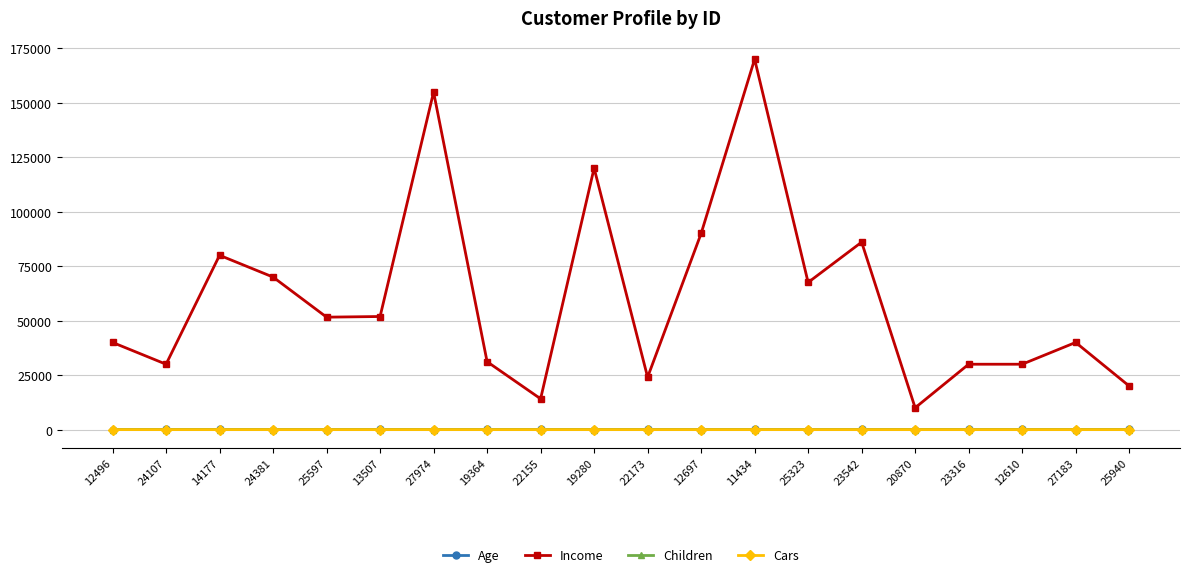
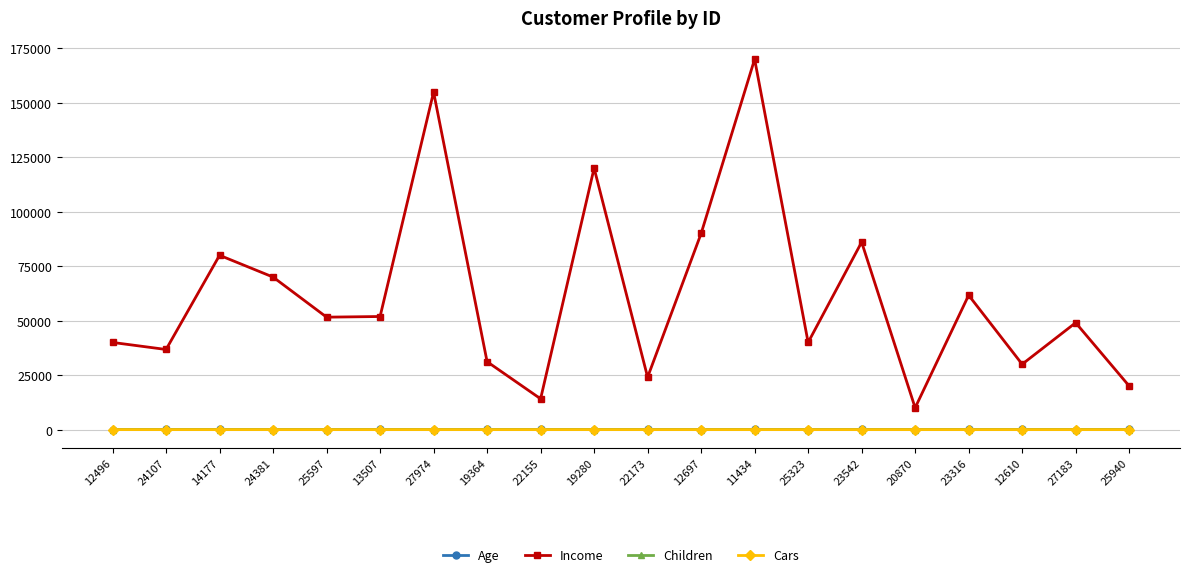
  {
    "Income": {
      "12496": 40000,
-     "24107": 30000,
+     "24107": 37000,
      "14177": 80000,
      "24381": 70000,
      "25597": 52000,
      "13507": 52000,
      "27974": 155000,
      "19364": 31000,
      "22155": 14000,
      "19280": 120000,
      "22173": 24000,
      "12697": 90000,
      "11434": 170000,
-     "25323": 68000,
+     "25323": 40000,
      "23542": 86000,
      "20870": 10000,
-     "23316": 30000,
+     "23316": 62000,
      "12610": 30000,
-     "27183": 40000,
+     "27183": 49000,
      "25940": 20000
    }
  }
